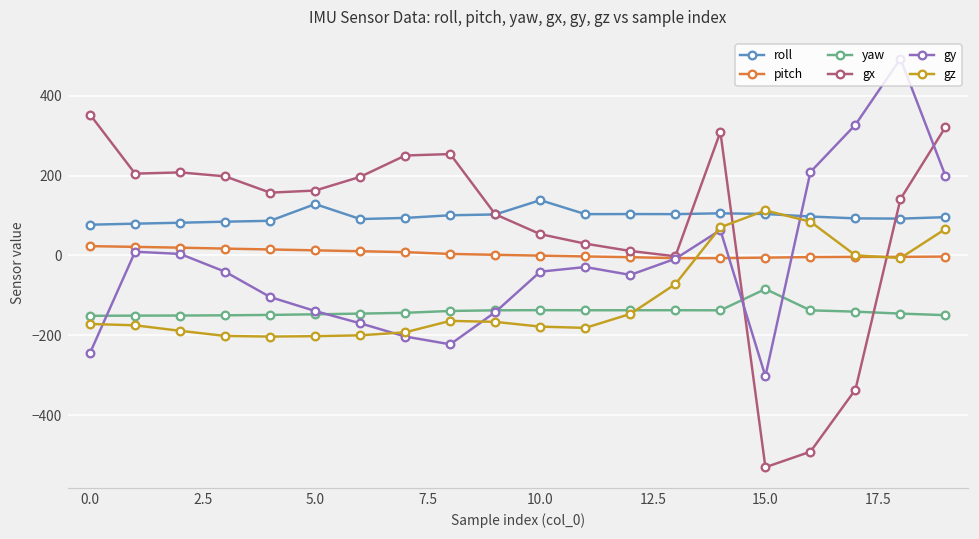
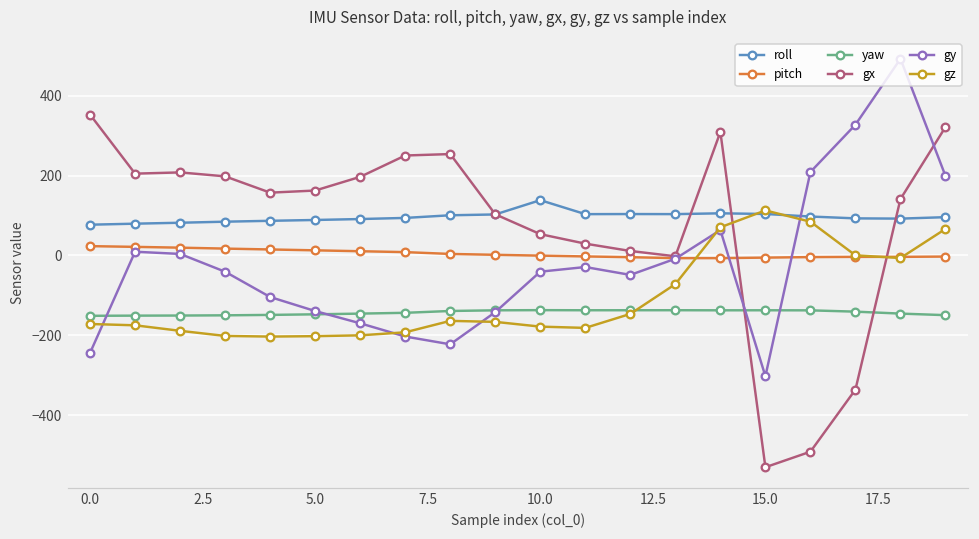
  {
    "roll": {
      "0.0": 80,
-     "5.0": 130,
+     "5.0": 90,
      "10.0": 140,
      "15.0": 100
    },
    "yaw": {
      "0.0": -150,
      "5.0": -150,
      "10.0": -140,
-     "15.0": -80
+     "15.0": -140
    },
    "gx": {
      "0.0": 350,
      "5.0": 160,
      "10.0": 50,
      "15.0": -530
    },
    "gy": {
      "0.0": -240,
      "5.0": -140,
      "10.0": -40,
      "15.0": -300
    }
  }
